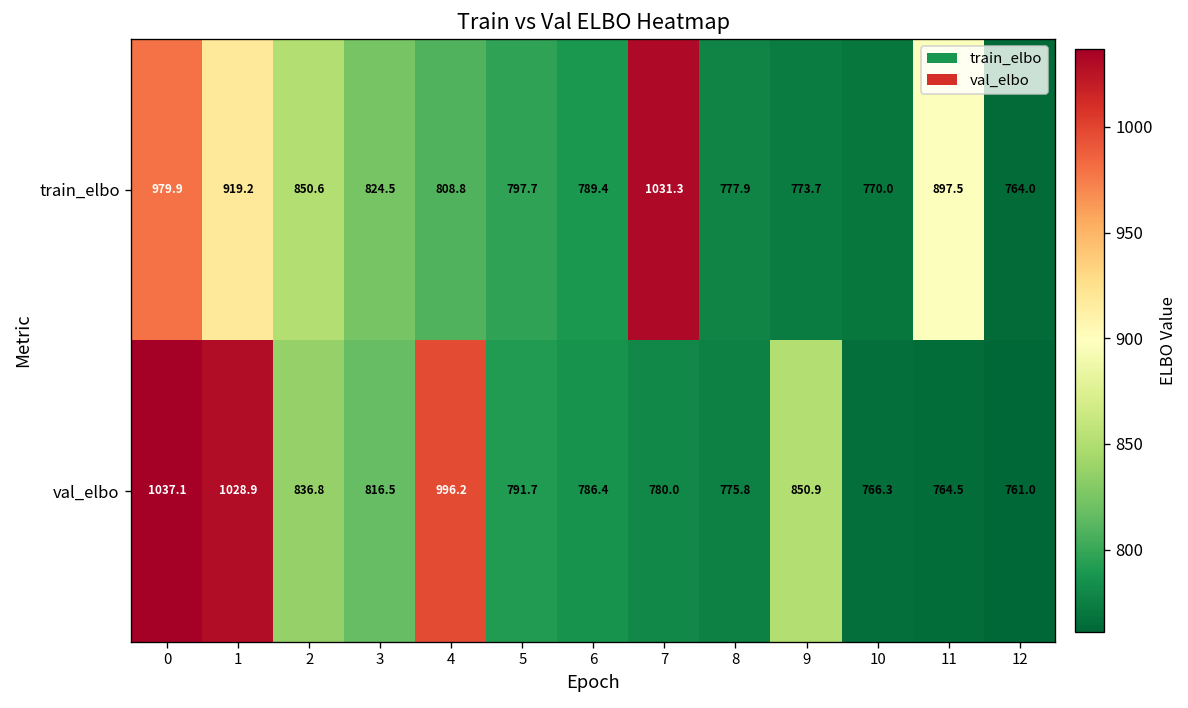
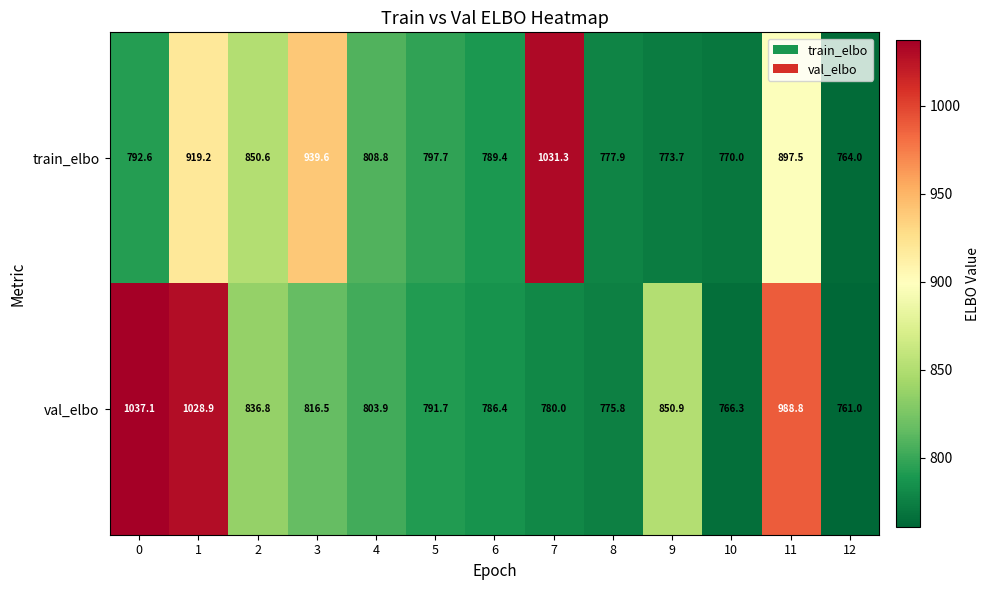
  {
    "train_elbo": {
-     "0": 979.9,
+     "0": 792.6,
      "1": 919.2,
      "2": 850.6,
-     "3": 824.5,
+     "3": 939.6,
      "4": 808.8,
      "5": 797.7,
      "6": 789.4,
      "7": 1031.3,
      "8": 777.9,
      "9": 773.7,
      "10": 770.0,
      "11": 897.5,
      "12": 764.0
    },
    "val_elbo": {
      "0": 1037.1,
      "1": 1028.9,
      "2": 836.8,
      "3": 816.5,
-     "4": 996.2,
+     "4": 803.9,
      "5": 791.7,
      "6": 786.4,
      "7": 780.0,
      "8": 775.8,
      "9": 850.9,
      "10": 766.3,
-     "11": 764.5,
+     "11": 988.8,
      "12": 761.0
    }
  }
